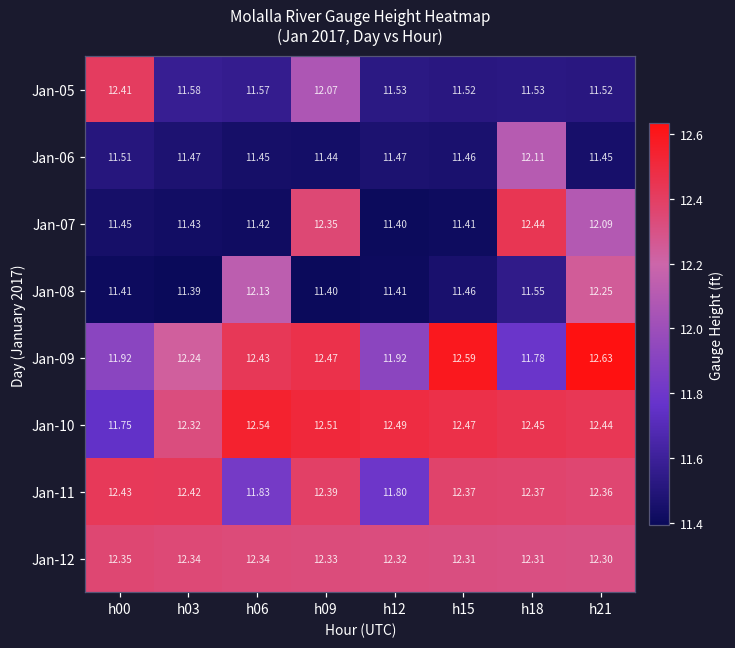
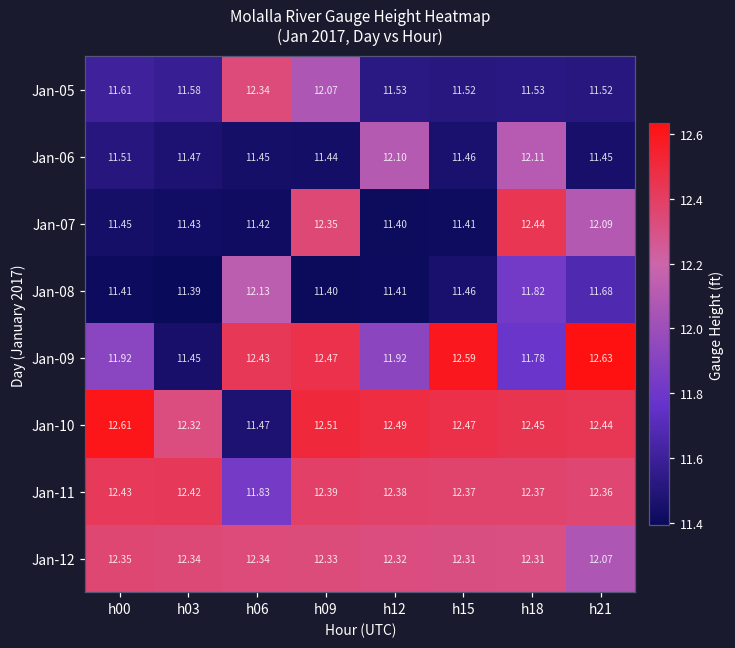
  {
    "Jan-05": {
-     "h00": 12.41,
+     "h00": 11.61,
      "h03": 11.58,
-     "h06": 11.57,
+     "h06": 12.34,
      "h09": 12.07,
      "h12": 11.53,
      "h15": 11.52,
      "h18": 11.53,
      "h21": 11.52
    },
    "Jan-06": {
      "h00": 11.51,
      "h03": 11.47,
      "h06": 11.45,
      "h09": 11.44,
-     "h12": 11.47,
+     "h12": 12.10,
      "h15": 11.46,
      "h18": 12.11,
      "h21": 11.45
    },
    "Jan-07": {
      "h00": 11.45,
      "h03": 11.43,
      "h06": 11.42,
      "h09": 12.35,
      "h12": 11.40,
      "h15": 11.41,
      "h18": 12.44,
      "h21": 12.09
    },
    "Jan-08": {
      "h00": 11.41,
      "h03": 11.39,
      "h06": 12.13,
      "h09": 11.40,
      "h12": 11.41,
      "h15": 11.46,
-     "h18": 11.55,
-     "h21": 12.25
+     "h18": 11.82,
+     "h21": 11.68
    },
    "Jan-09": {
      "h00": 11.92,
-     "h03": 12.24,
+     "h03": 11.45,
      "h06": 12.43,
      "h09": 12.47,
      "h12": 11.92,
      "h15": 12.59,
      "h18": 11.78,
      "h21": 12.63
    },
    "Jan-10": {
-     "h00": 11.75,
+     "h00": 12.61,
      "h03": 12.32,
-     "h06": 12.54,
+     "h06": 11.47,
      "h09": 12.51,
      "h12": 12.49,
      "h15": 12.47,
      "h18": 12.45,
      "h21": 12.44
    },
    "Jan-11": {
      "h00": 12.43,
      "h03": 12.42,
      "h06": 11.83,
      "h09": 12.39,
-     "h12": 11.80,
+     "h12": 12.38,
      "h15": 12.37,
      "h18": 12.37,
      "h21": 12.36
    },
    "Jan-12": {
      "h00": 12.35,
      "h03": 12.34,
      "h06": 12.34,
      "h09": 12.33,
      "h12": 12.32,
      "h15": 12.31,
      "h18": 12.31,
-     "h21": 12.30
+     "h21": 12.07
    }
  }
